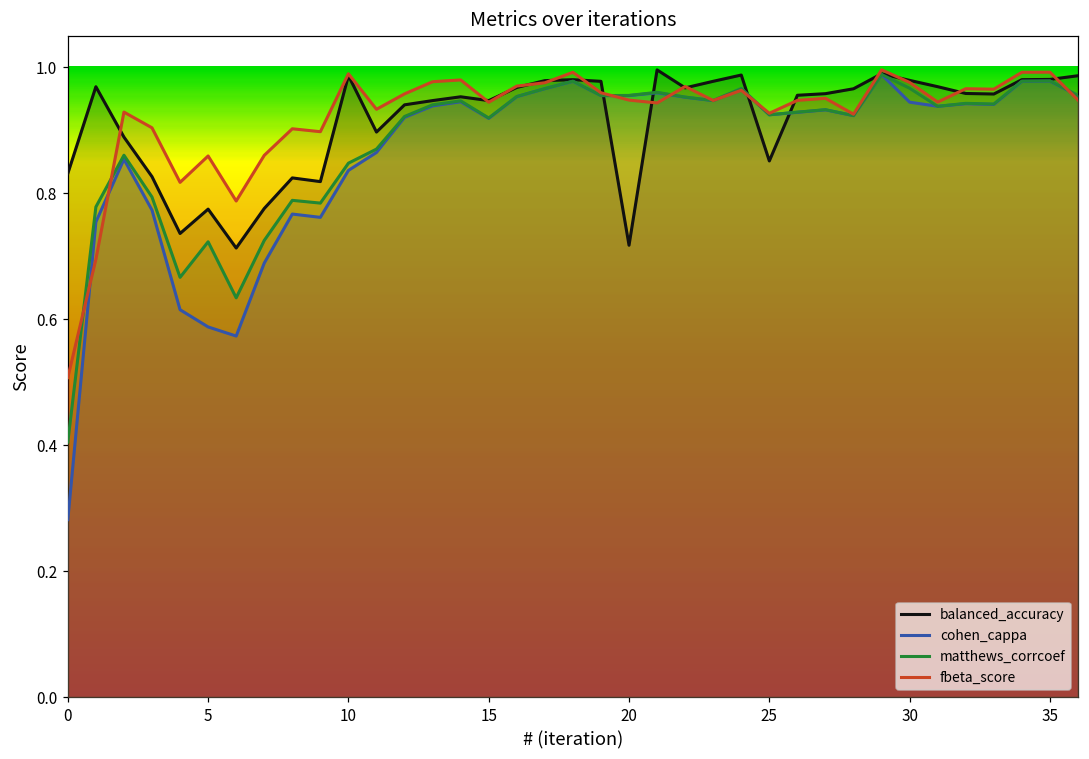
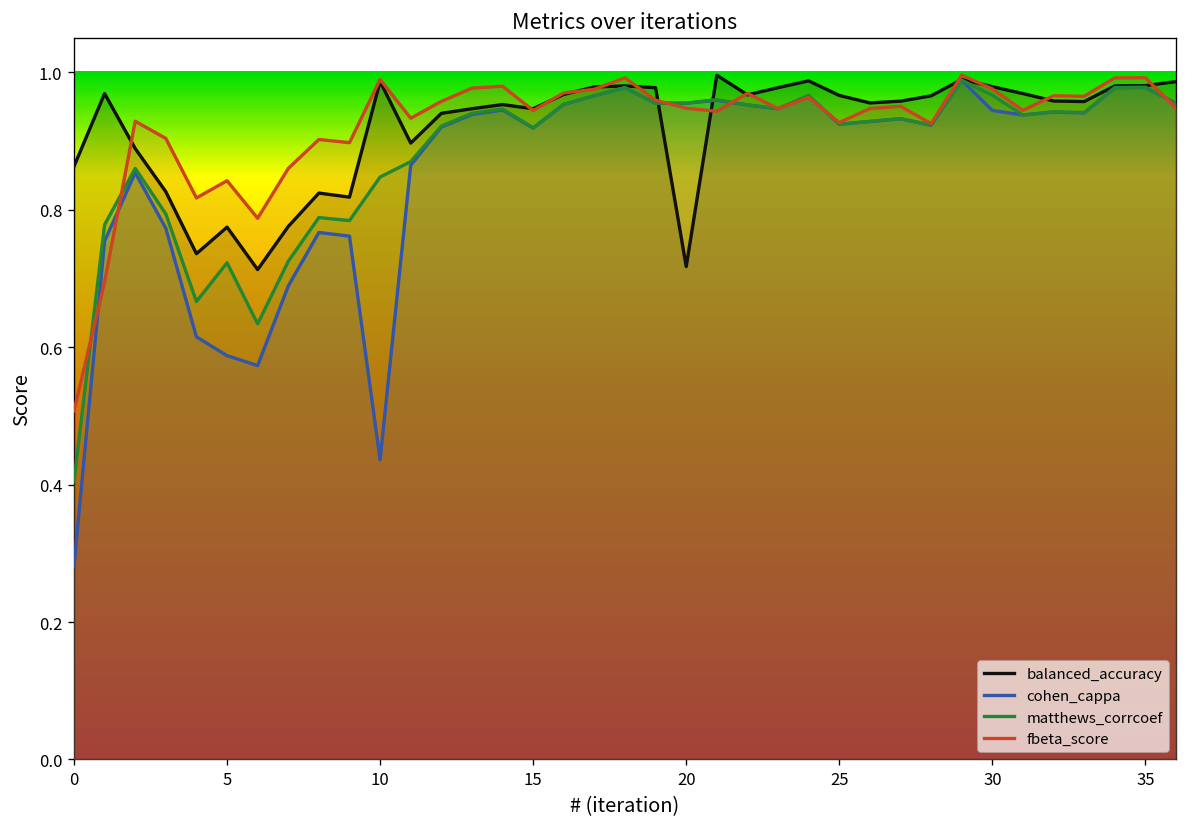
  {
    "balanced_accuracy": {
-     "0": 0.83,
+     "0": 0.86,
      "5": 0.77,
      "20": 0.72,
-     "25": 0.85
+     "25": 0.97
    },
    "cohen_cappa": {
      "0": 0.28,
      "5": 0.59,
-     "10": 0.84,
+     "10": 0.44,
      "30": 0.94
    },
    "matthews_corrcoef": {
      "0": 0.40,
      "5": 0.72,
      "10": 0.85,
      "30": 0.97
    },
    "fbeta_score": {
      "0": 0.51,
-     "5": 0.86,
+     "5": 0.84,
      "20": 0.95,
      "35": 0.99
    }
  }
